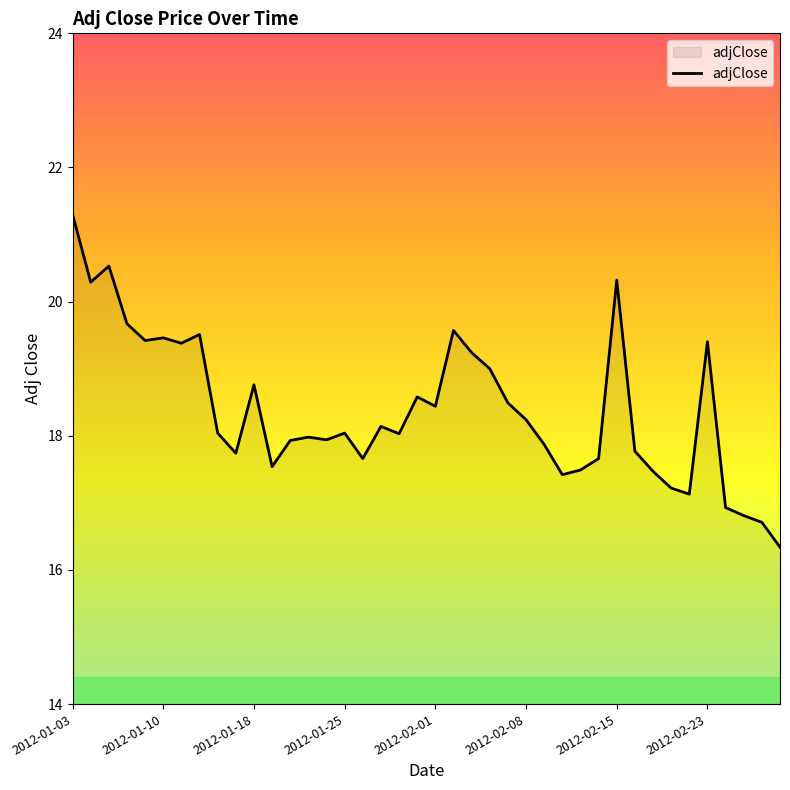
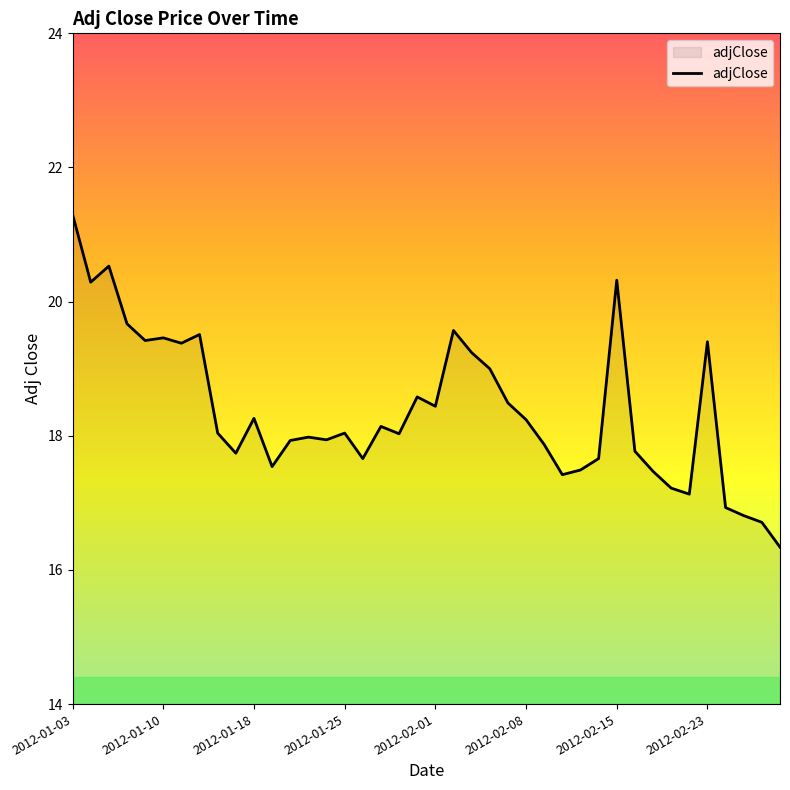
  {
    "2012-01-03": 21.3,
    "2012-01-10": 19.5,
-   "2012-01-18": 18.8,
+   "2012-01-18": 18.3,
    "2012-01-25": 18.0,
    "2012-02-01": 18.4,
    "2012-02-08": 18.2,
    "2012-02-15": 20.3,
    "2012-02-23": 19.4
  }
